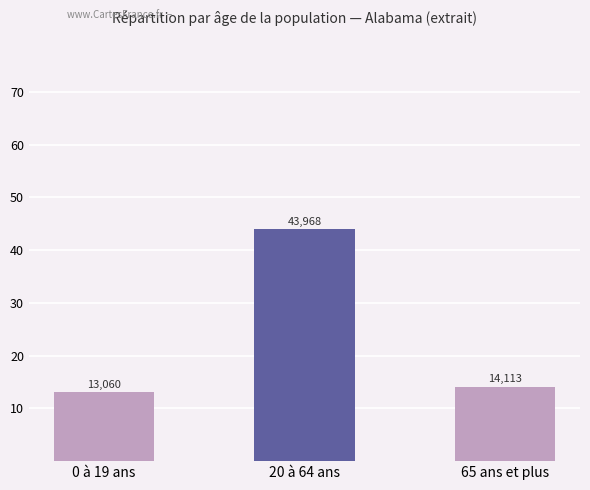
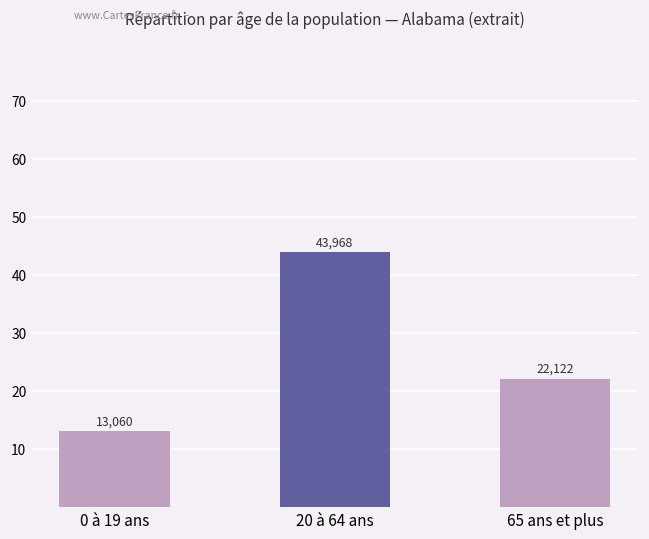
  {
    "0 à 19 ans": "13,060",
    "20 à 64 ans": "43,968",
-   "65 ans et plus": "14,113"
+   "65 ans et plus": "22,122"
  }
